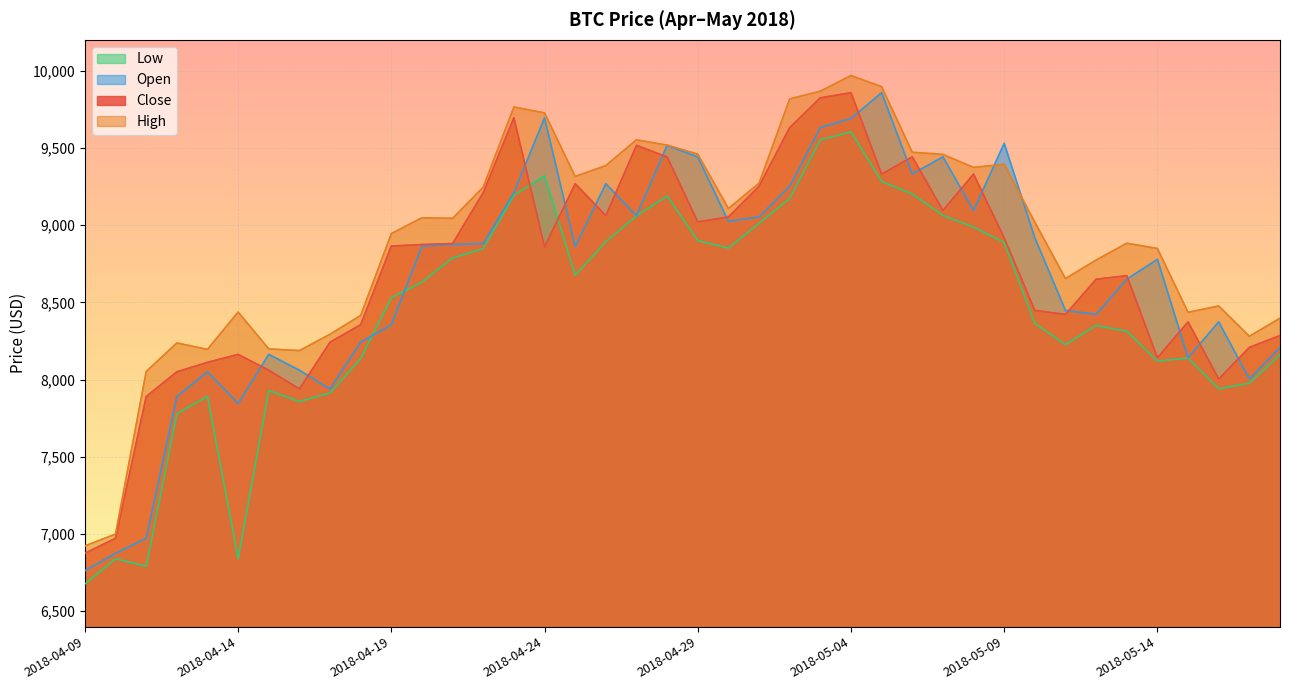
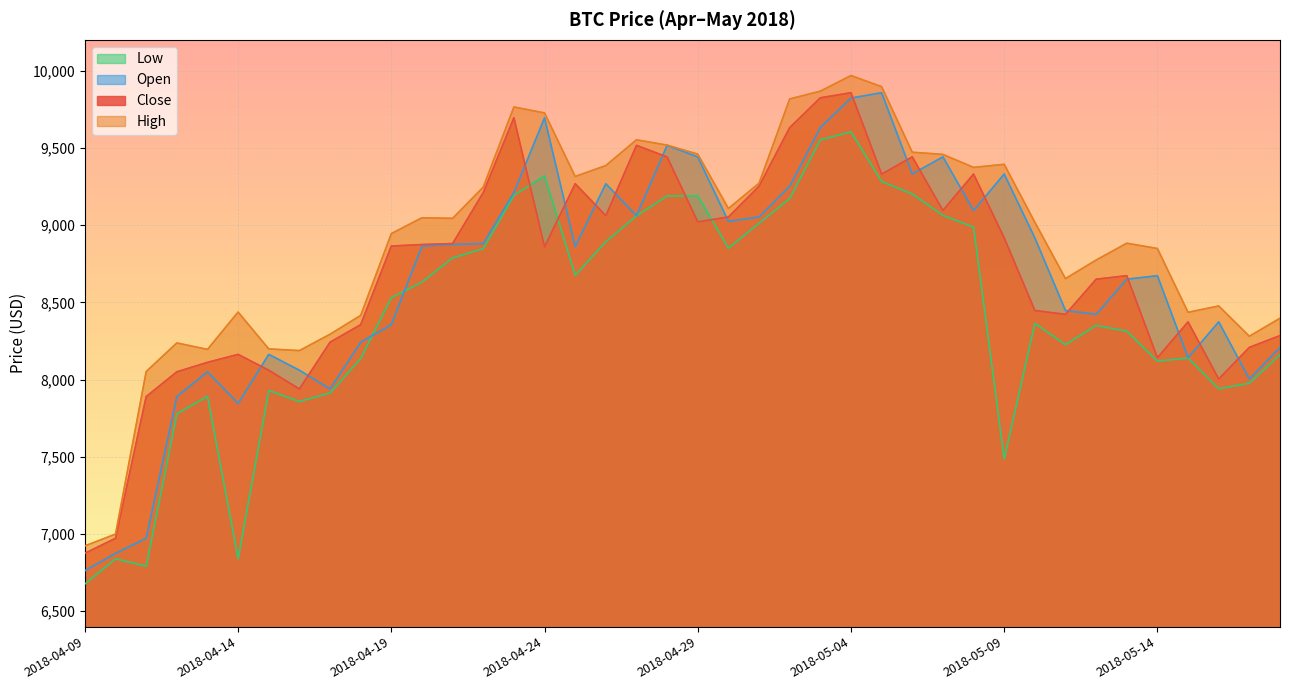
  {
    "Low": {
      "2018-04-09": "6,680",
      "2018-04-14": "6,840",
      "2018-04-19": "8,530",
      "2018-04-24": "9,320",
-     "2018-04-29": "8,900",
+     "2018-04-29": "9,190",
      "2018-05-04": "9,600",
-     "2018-05-09": "8,890",
+     "2018-05-09": "7,490",
      "2018-05-14": "8,120"
    },
    "Open": {
      "2018-04-09": "6,760",
      "2018-04-14": "7,850",
      "2018-04-19": "8,360",
      "2018-04-24": "9,700",
      "2018-04-29": "9,440",
-     "2018-05-04": "9,690",
-     "2018-05-09": "9,530",
-     "2018-05-14": "8,780"
+     "2018-05-04": "9,820",
+     "2018-05-09": "9,330",
+     "2018-05-14": "8,670"
    }
  }
